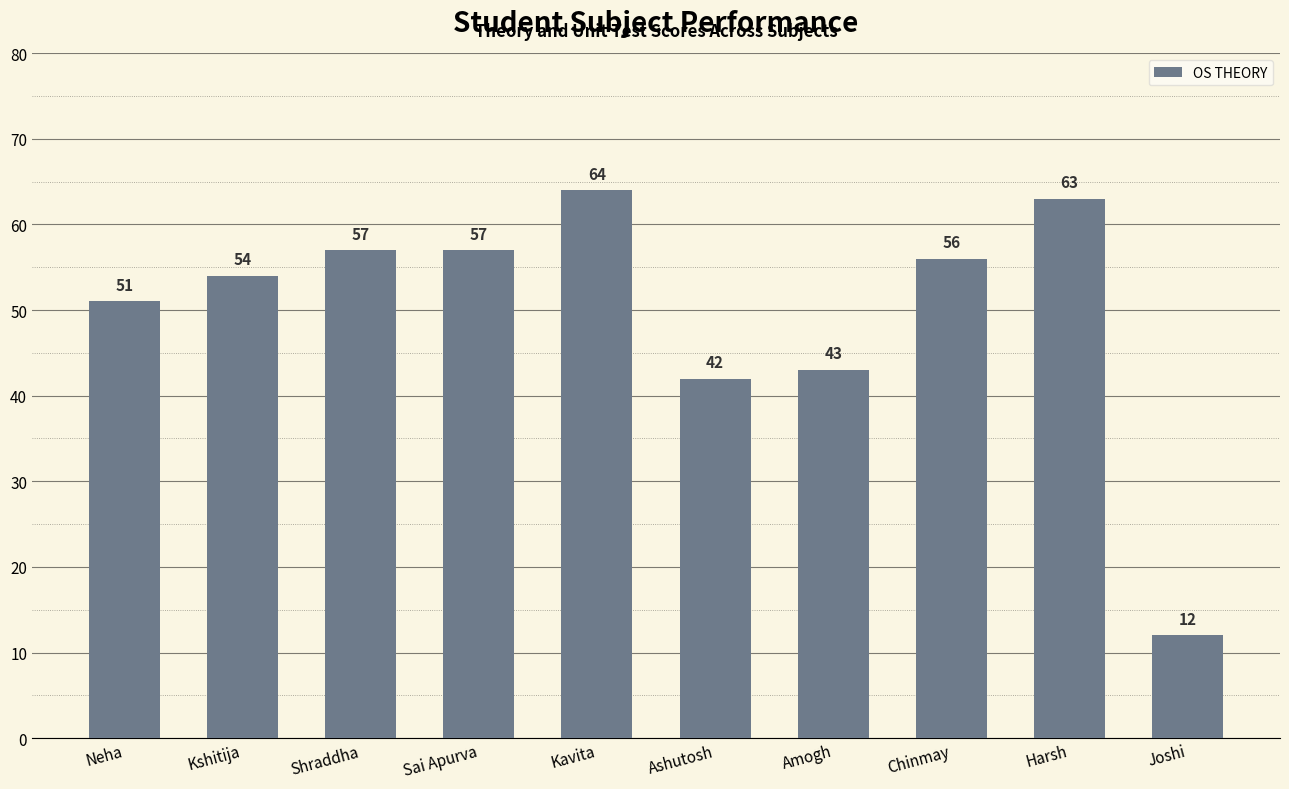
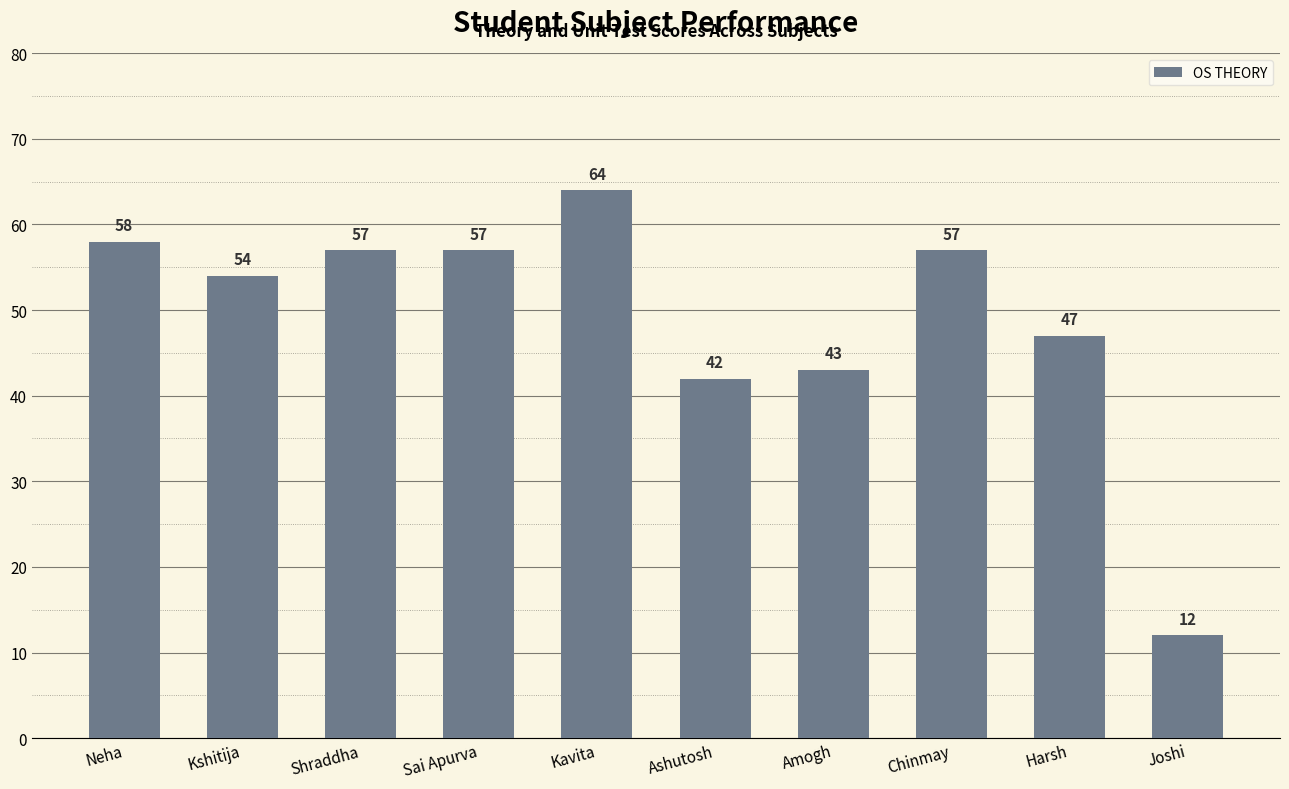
  {
-   "Neha": 51,
+   "Neha": 58,
    "Kshitija": 54,
    "Shraddha": 57,
    "Sai Apurva": 57,
    "Kavita": 64,
    "Ashutosh": 42,
    "Amogh": 43,
-   "Chinmay": 56,
-   "Harsh": 63,
+   "Chinmay": 57,
+   "Harsh": 47,
    "Joshi": 12
  }
